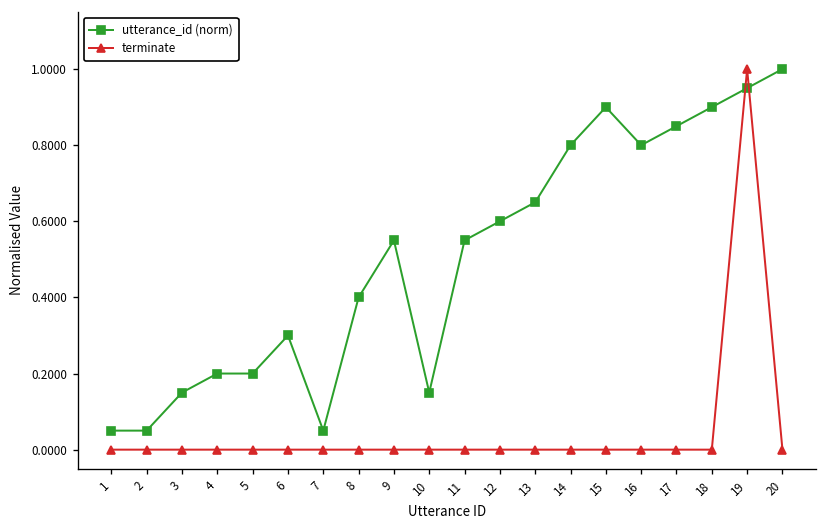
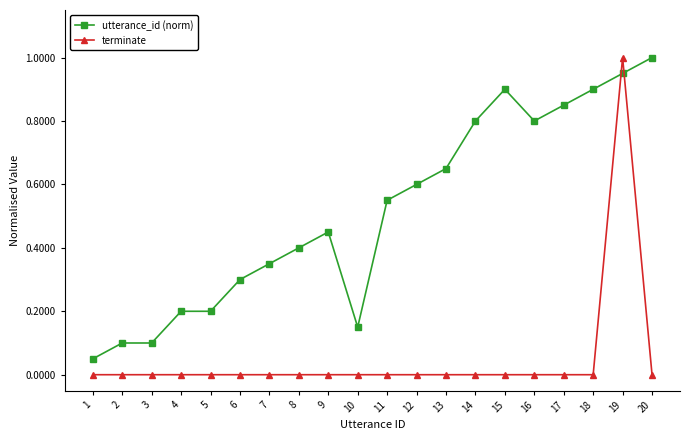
  {
    "utterance_id (norm)": {
      "1": 0.05,
-     "2": 0.05,
-     "3": 0.15,
+     "2": 0.10,
+     "3": 0.10,
      "4": 0.20,
      "5": 0.20,
      "6": 0.30,
-     "7": 0.05,
+     "7": 0.35,
      "8": 0.40,
-     "9": 0.55,
+     "9": 0.45,
      "10": 0.15,
      "11": 0.55,
      "12": 0.60,
      "13": 0.65,
      "14": 0.80,
      "15": 0.90,
      "16": 0.80,
      "17": 0.85,
      "18": 0.90,
      "19": 0.95,
      "20": 1.00
    },
    "terminate": {
      "1": 0.00,
      "2": 0.00,
      "3": 0.00,
      "4": 0.00,
      "5": 0.00,
      "6": 0.00,
      "7": 0.00,
      "8": 0.00,
      "9": 0.00,
      "10": 0.00,
      "11": 0.00,
      "12": 0.00,
      "13": 0.00,
      "14": 0.00,
      "15": 0.00,
      "16": 0.00,
      "17": 0.00,
      "18": 0.00,
      "19": 1.00,
      "20": 0.00
    }
  }
